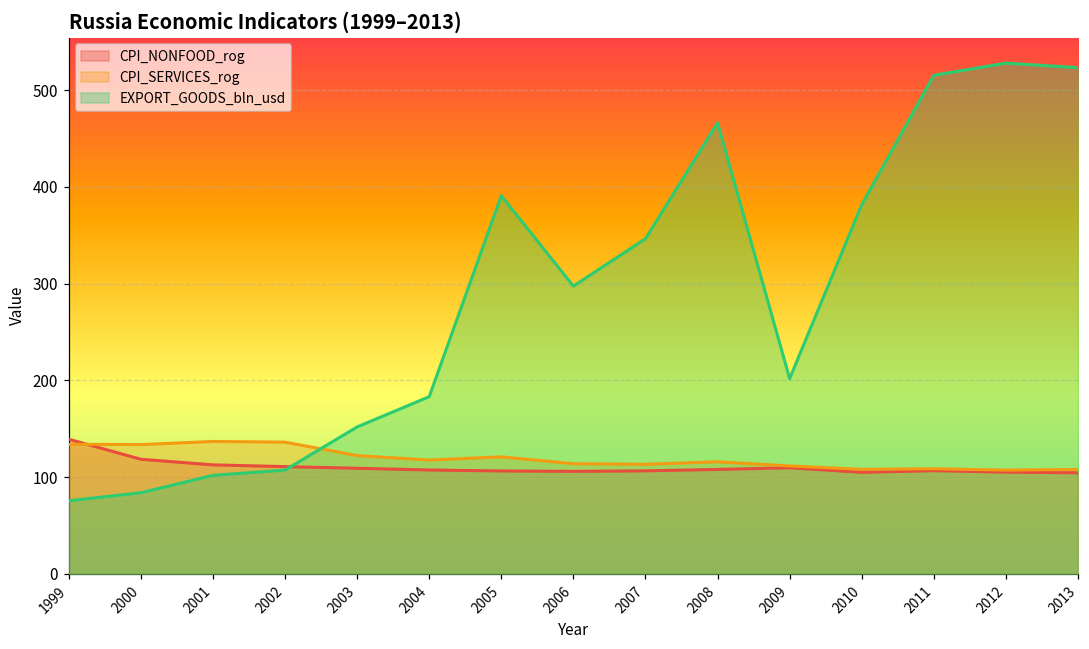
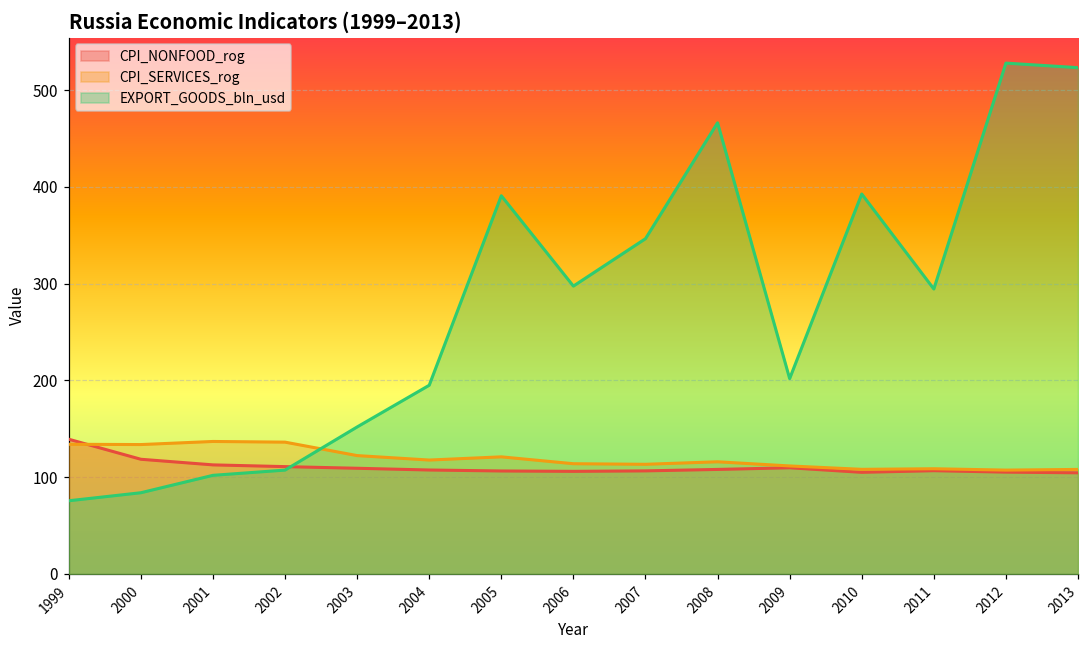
  {
    "EXPORT_GOODS_bln_usd": {
      "1999": 80,
      "2000": 80,
      "2001": 100,
      "2002": 110,
      "2003": 150,
-     "2004": 180,
+     "2004": 200,
      "2005": 390,
      "2006": 300,
      "2007": 350,
      "2008": 470,
      "2009": 200,
-     "2010": 380,
-     "2011": 520,
+     "2010": 390,
+     "2011": 290,
      "2012": 530,
      "2013": 520
    }
  }
